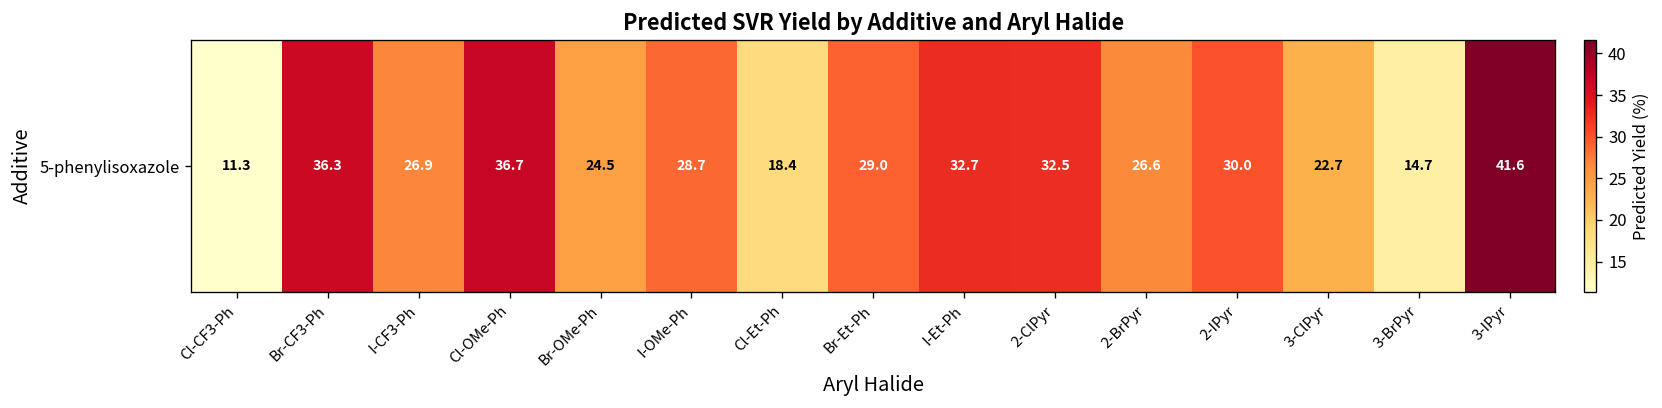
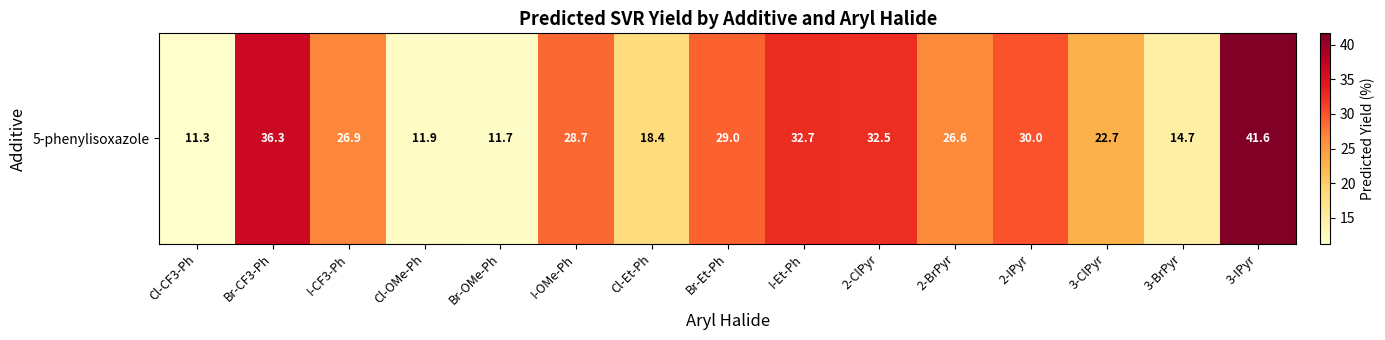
  {
    "5-phenylisoxazole": {
      "Cl-CF3-Ph": 11.3,
      "Br-CF3-Ph": 36.3,
      "I-CF3-Ph": 26.9,
-     "Cl-OMe-Ph": 36.7,
-     "Br-OMe-Ph": 24.5,
+     "Cl-OMe-Ph": 11.9,
+     "Br-OMe-Ph": 11.7,
      "I-OMe-Ph": 28.7,
      "Cl-Et-Ph": 18.4,
      "Br-Et-Ph": 29.0,
      "I-Et-Ph": 32.7,
      "2-ClPyr": 32.5,
      "2-BrPyr": 26.6,
      "2-IPyr": 30.0,
      "3-ClPyr": 22.7,
      "3-BrPyr": 14.7,
      "3-IPyr": 41.6
    }
  }
